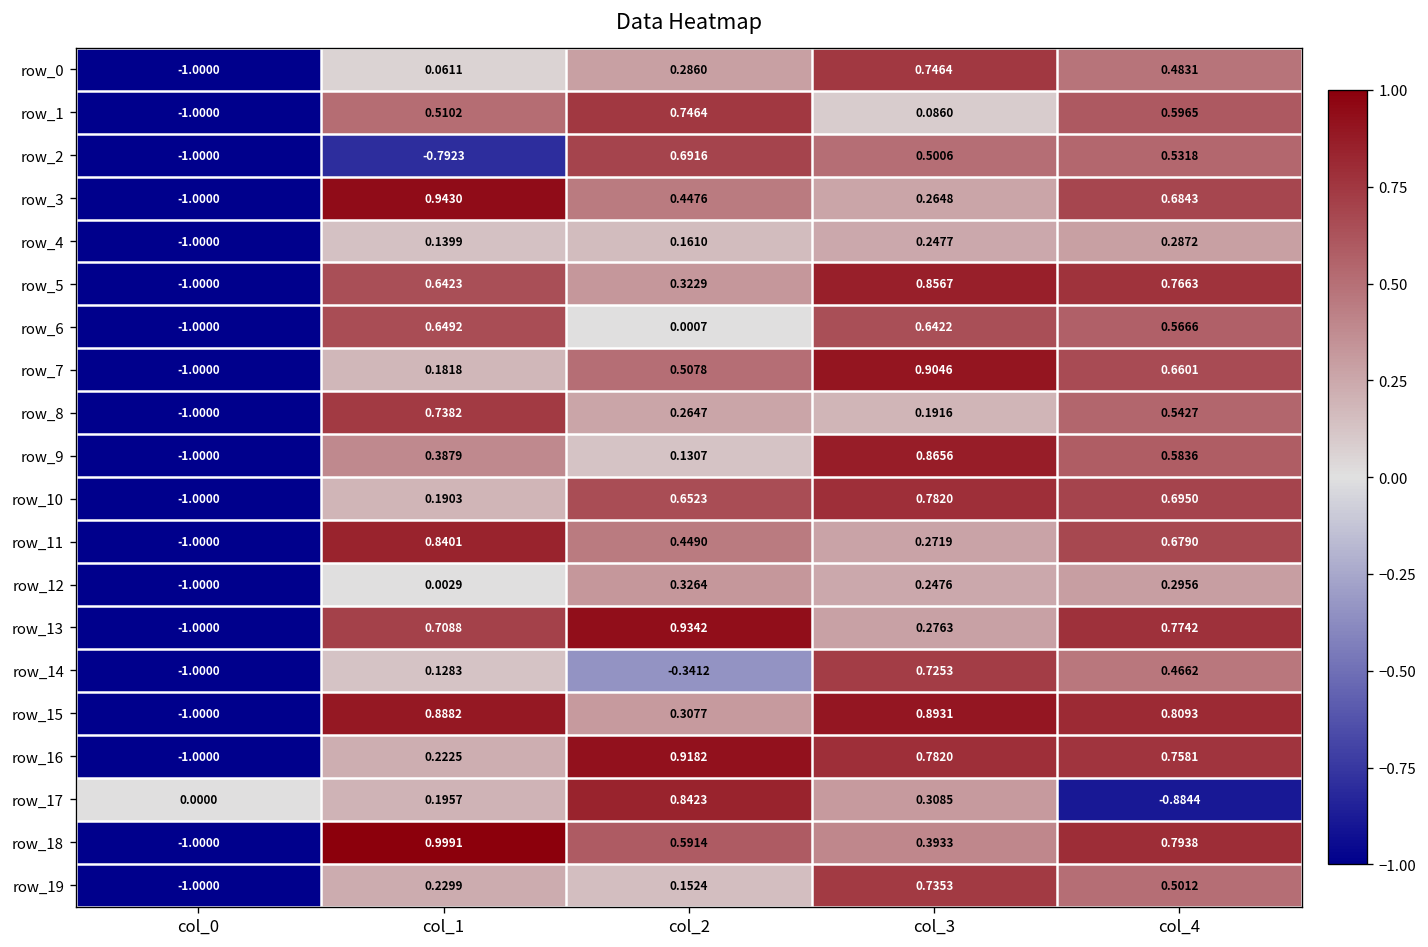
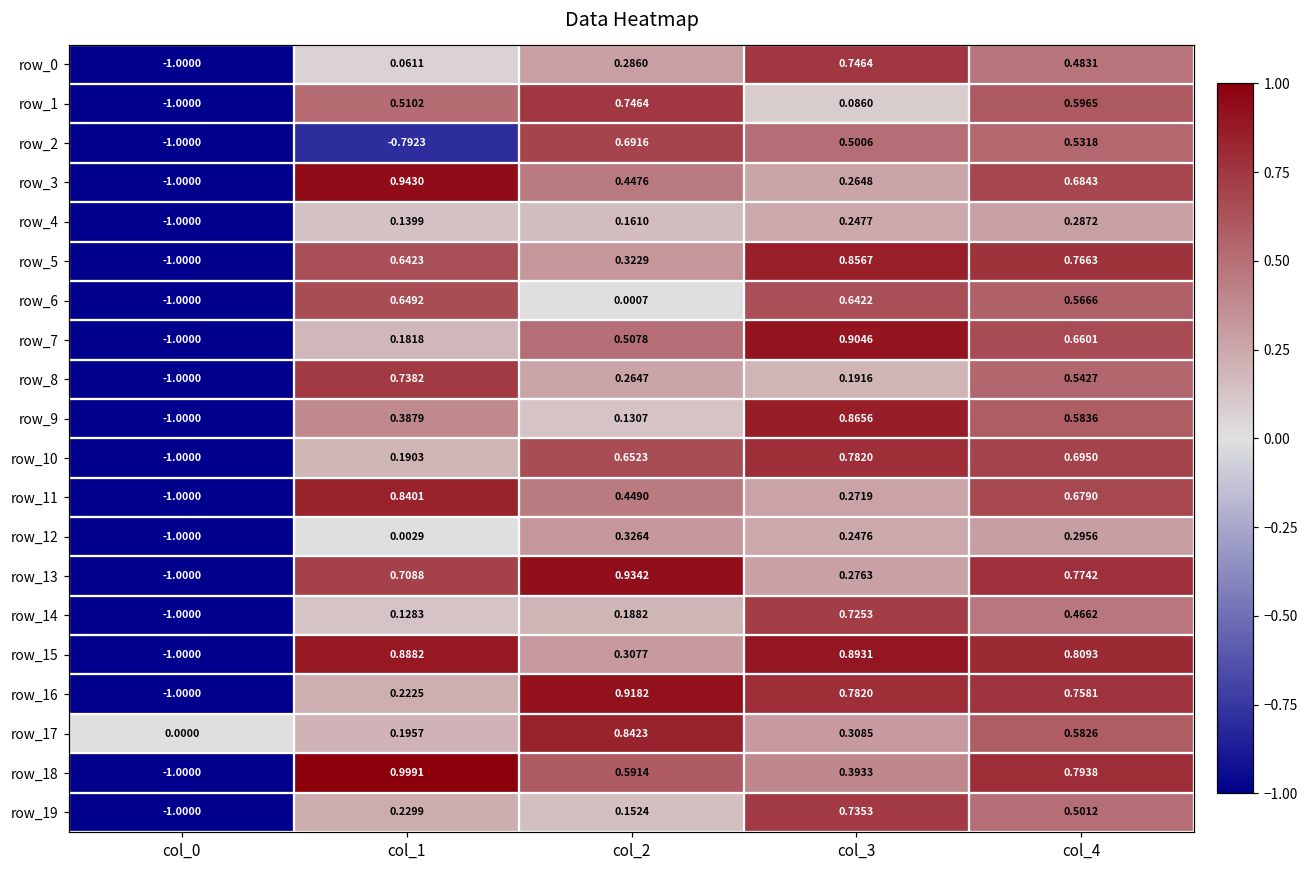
  {
    "row_0": {
      "col_0": -1.0000,
      "col_1": 0.0611,
      "col_2": 0.2860,
      "col_3": 0.7464,
      "col_4": 0.4831
    },
    "row_1": {
      "col_0": -1.0000,
      "col_1": 0.5102,
      "col_2": 0.7464,
      "col_3": 0.0860,
      "col_4": 0.5965
    },
    "row_2": {
      "col_0": -1.0000,
      "col_1": -0.7923,
      "col_2": 0.6916,
      "col_3": 0.5006,
      "col_4": 0.5318
    },
    "row_3": {
      "col_0": -1.0000,
      "col_1": 0.9430,
      "col_2": 0.4476,
      "col_3": 0.2648,
      "col_4": 0.6843
    },
    "row_4": {
      "col_0": -1.0000,
      "col_1": 0.1399,
      "col_2": 0.1610,
      "col_3": 0.2477,
      "col_4": 0.2872
    },
    "row_5": {
      "col_0": -1.0000,
      "col_1": 0.6423,
      "col_2": 0.3229,
      "col_3": 0.8567,
      "col_4": 0.7663
    },
    "row_6": {
      "col_0": -1.0000,
      "col_1": 0.6492,
      "col_2": 0.0007,
      "col_3": 0.6422,
      "col_4": 0.5666
    },
    "row_7": {
      "col_0": -1.0000,
      "col_1": 0.1818,
      "col_2": 0.5078,
      "col_3": 0.9046,
      "col_4": 0.6601
    },
    "row_8": {
      "col_0": -1.0000,
      "col_1": 0.7382,
      "col_2": 0.2647,
      "col_3": 0.1916,
      "col_4": 0.5427
    },
    "row_9": {
      "col_0": -1.0000,
      "col_1": 0.3879,
      "col_2": 0.1307,
      "col_3": 0.8656,
      "col_4": 0.5836
    },
    "row_10": {
      "col_0": -1.0000,
      "col_1": 0.1903,
      "col_2": 0.6523,
      "col_3": 0.7820,
      "col_4": 0.6950
    },
    "row_11": {
      "col_0": -1.0000,
      "col_1": 0.8401,
      "col_2": 0.4490,
      "col_3": 0.2719,
      "col_4": 0.6790
    },
    "row_12": {
      "col_0": -1.0000,
      "col_1": 0.0029,
      "col_2": 0.3264,
      "col_3": 0.2476,
      "col_4": 0.2956
    },
    "row_13": {
      "col_0": -1.0000,
      "col_1": 0.7088,
      "col_2": 0.9342,
      "col_3": 0.2763,
      "col_4": 0.7742
    },
    "row_14": {
      "col_0": -1.0000,
      "col_1": 0.1283,
-     "col_2": -0.3412,
+     "col_2": 0.1882,
      "col_3": 0.7253,
      "col_4": 0.4662
    },
    "row_15": {
      "col_0": -1.0000,
      "col_1": 0.8882,
      "col_2": 0.3077,
      "col_3": 0.8931,
      "col_4": 0.8093
    },
    "row_16": {
      "col_0": -1.0000,
      "col_1": 0.2225,
      "col_2": 0.9182,
      "col_3": 0.7820,
      "col_4": 0.7581
    },
    "row_17": {
      "col_0": 0.0000,
      "col_1": 0.1957,
      "col_2": 0.8423,
      "col_3": 0.3085,
-     "col_4": -0.8844
+     "col_4": 0.5826
    },
    "row_18": {
      "col_0": -1.0000,
      "col_1": 0.9991,
      "col_2": 0.5914,
      "col_3": 0.3933,
      "col_4": 0.7938
    },
    "row_19": {
      "col_0": -1.0000,
      "col_1": 0.2299,
      "col_2": 0.1524,
      "col_3": 0.7353,
      "col_4": 0.5012
    }
  }
